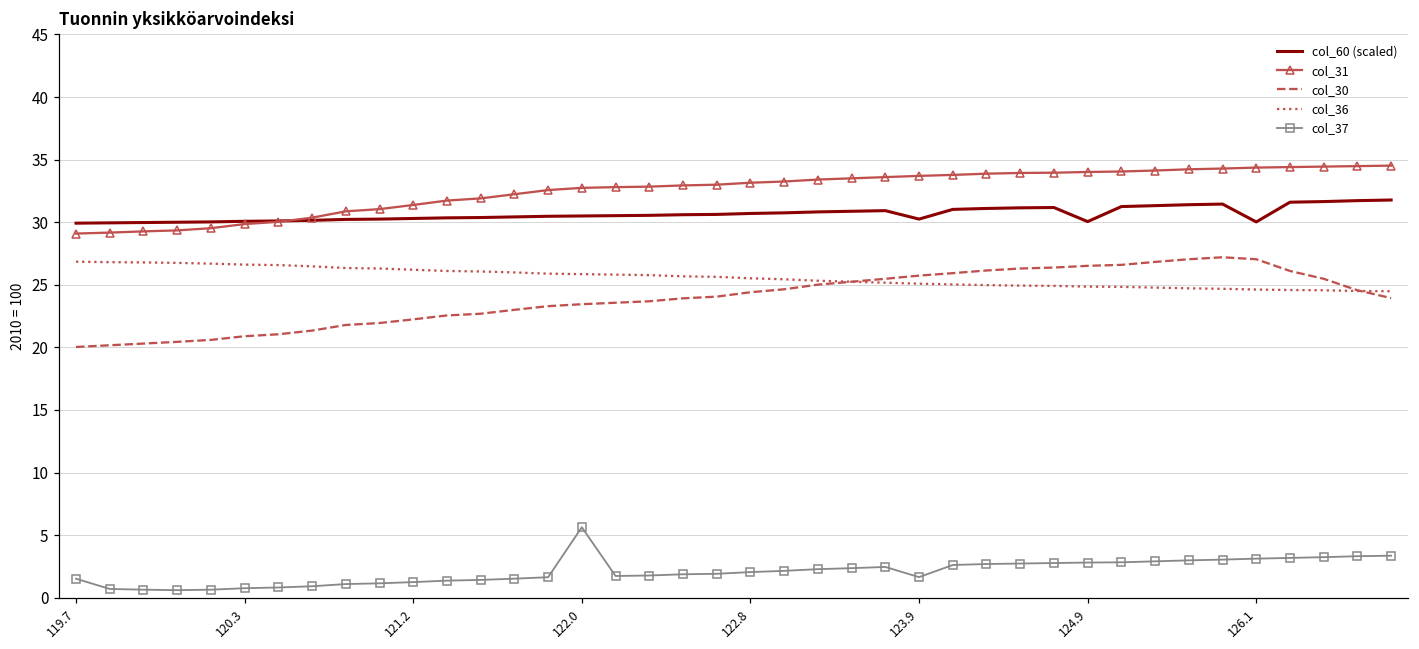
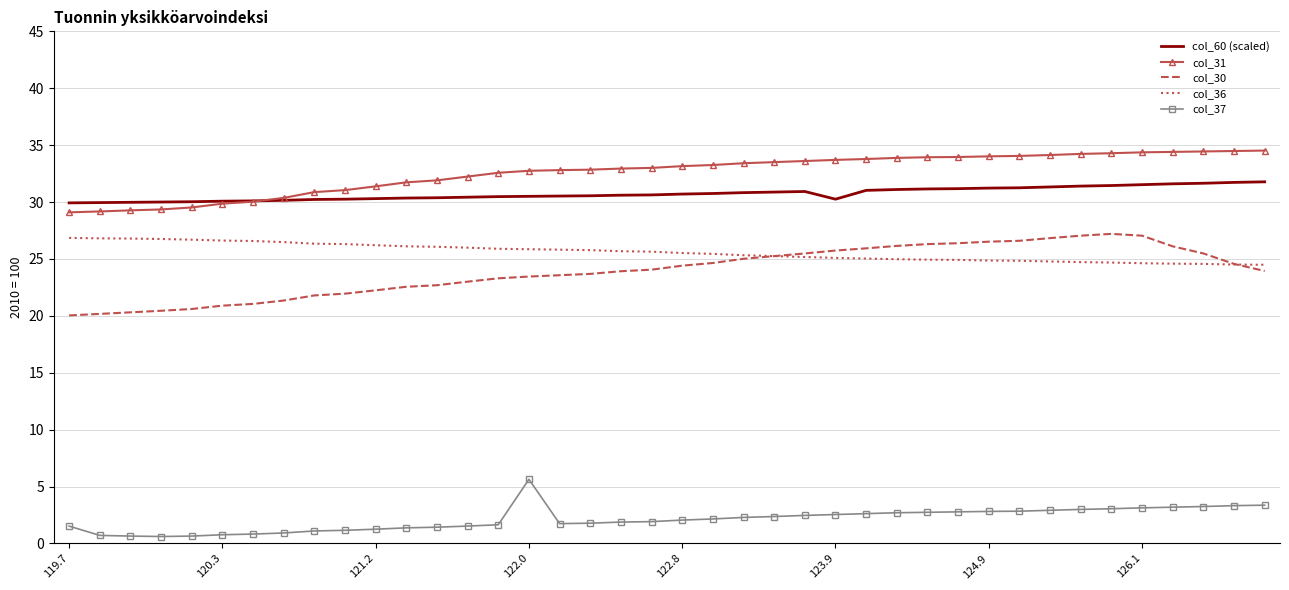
  {
    "col_60 (scaled)": {
      "119.7": 29.9,
      "121.2": 30.3,
      "122.0": 30.5,
      "122.8": 30.7,
      "123.9": 30.3,
-     "124.9": 30.1,
-     "126.1": 30.0
+     "124.9": 31.2,
+     "126.1": 31.5
    },
    "col_37": {
      "119.7": 1.5,
      "120.3": 0.8,
      "121.2": 1.2,
      "122.0": 5.6,
      "122.8": 2.1,
-     "123.9": 1.6,
+     "123.9": 2.5,
      "124.9": 2.8,
      "126.1": 3.1
    }
  }
